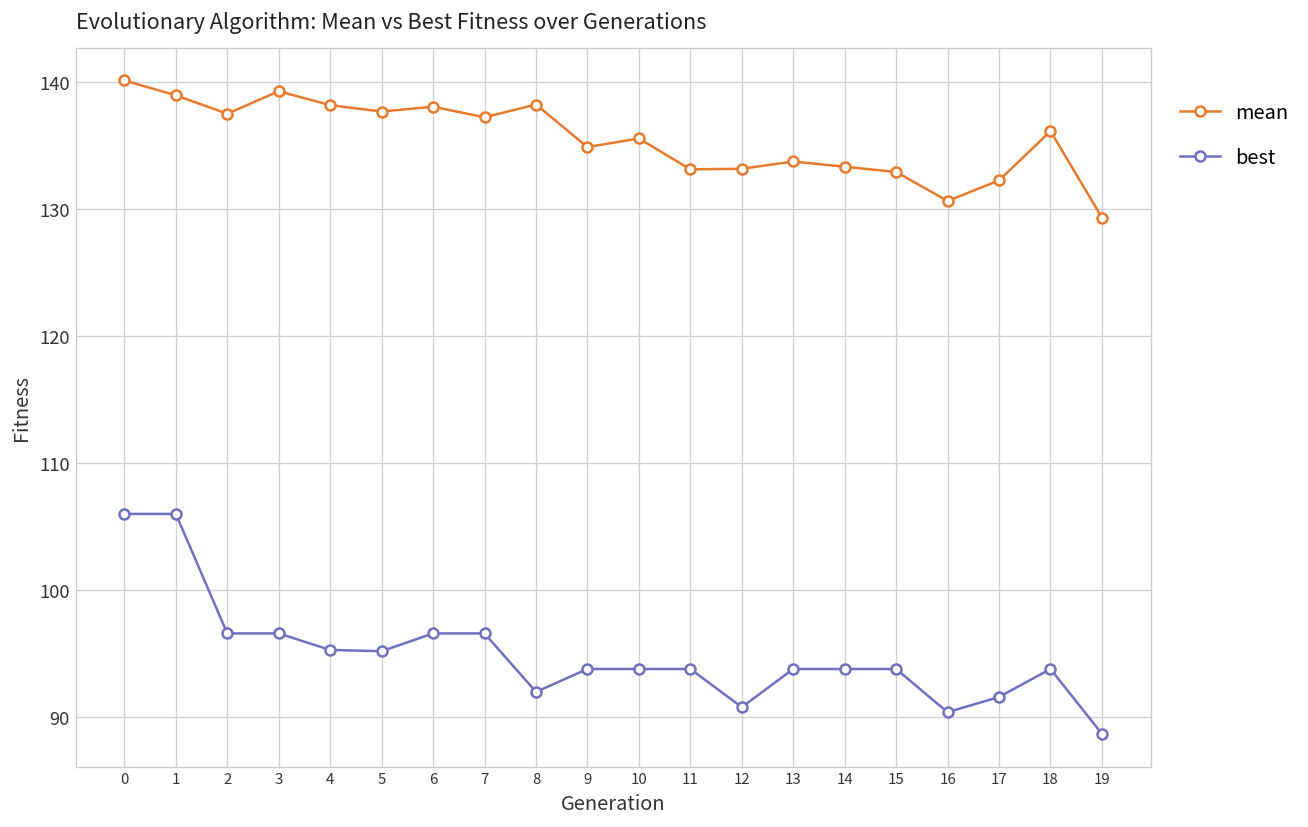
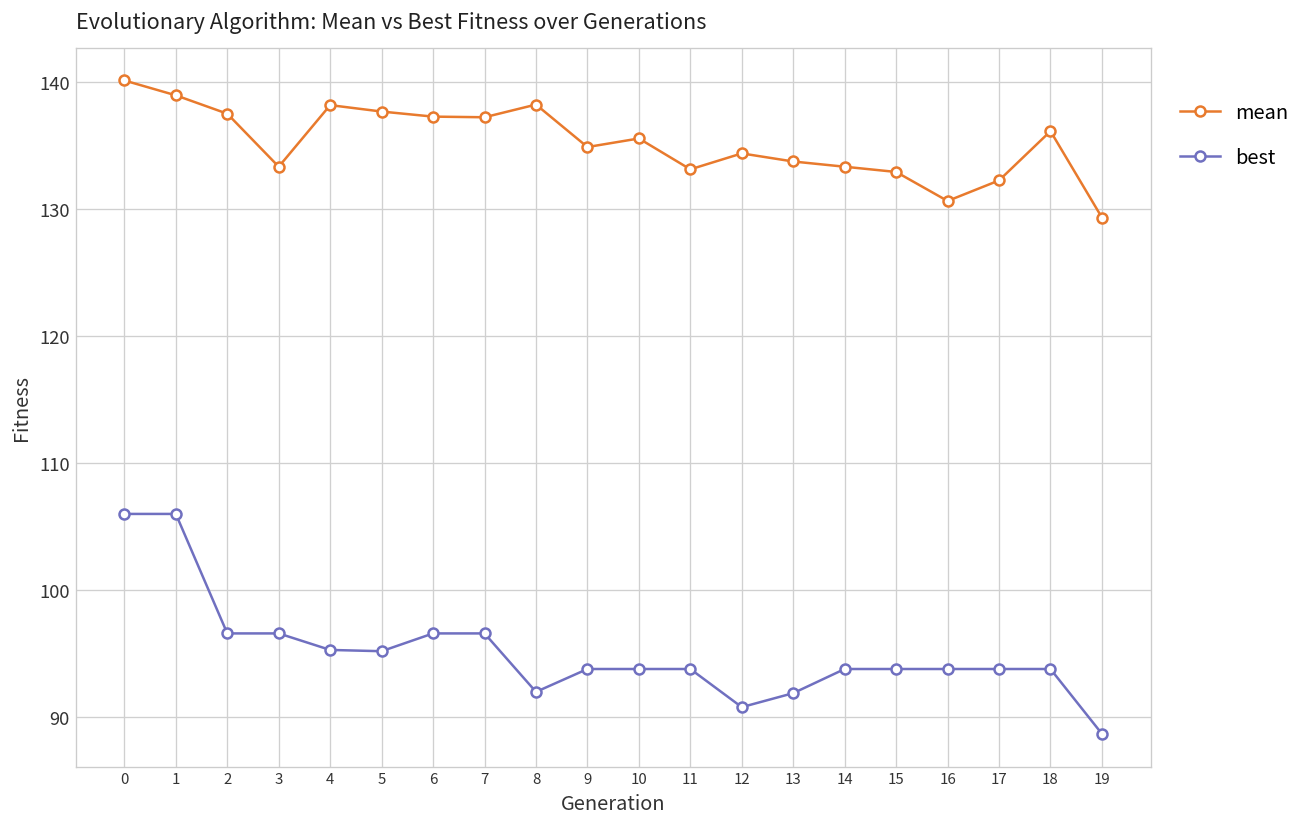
  {
    "mean": {
      "0": 140.1,
      "1": 138.9,
      "2": 137.5,
-     "3": 139.3,
+     "3": 133.3,
      "4": 138.2,
      "5": 137.7,
-     "6": 138.0,
+     "6": 137.3,
      "7": 137.2,
      "8": 138.2,
      "9": 134.9,
      "10": 135.5,
      "11": 133.1,
-     "12": 133.2,
+     "12": 134.4,
      "13": 133.7,
      "14": 133.3,
      "15": 132.9,
      "16": 130.6,
      "17": 132.2,
      "18": 136.1,
      "19": 129.3
    },
    "best": {
      "0": 106.0,
      "1": 106.0,
      "2": 96.6,
      "3": 96.6,
      "4": 95.3,
      "5": 95.2,
      "6": 96.6,
      "7": 96.6,
      "8": 92.0,
      "9": 93.8,
      "10": 93.8,
      "11": 93.8,
      "12": 90.8,
-     "13": 93.8,
+     "13": 91.9,
      "14": 93.8,
      "15": 93.8,
-     "16": 90.4,
-     "17": 91.6,
+     "16": 93.8,
+     "17": 93.8,
      "18": 93.8,
      "19": 88.7
    }
  }
